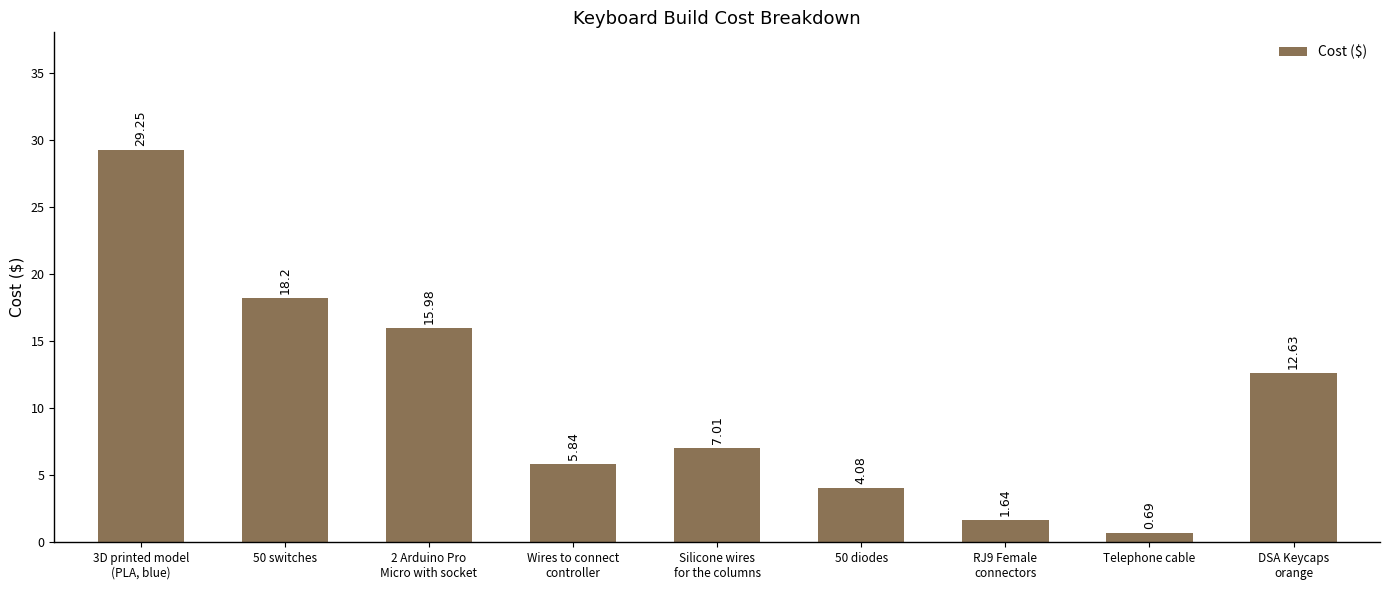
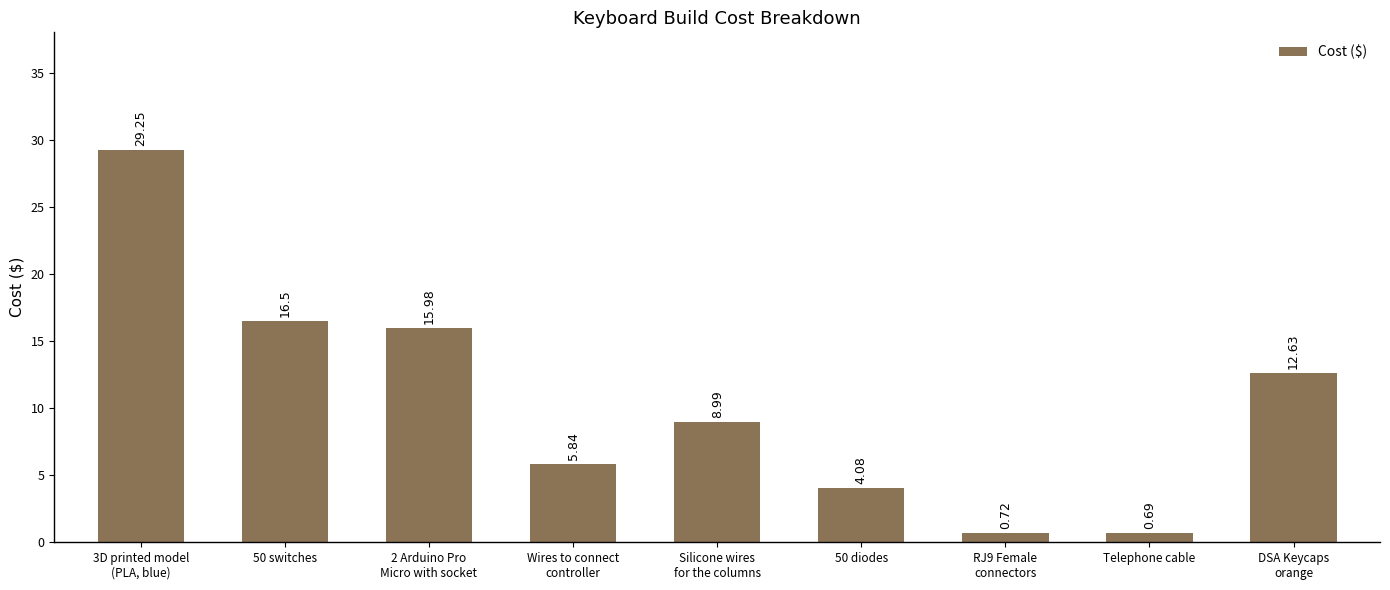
  {
    "3D printed model (PLA, blue)": 29.25,
-   "50 switches": 18.2,
+   "50 switches": 16.5,
    "2 Arduino Pro Micro with socket": 15.98,
    "Wires to connect controller": 5.84,
-   "Silicone wires for the columns": 7.01,
+   "Silicone wires for the columns": 8.99,
    "50 diodes": 4.08,
-   "RJ9 Female connectors": 1.64,
+   "RJ9 Female connectors": 0.72,
    "Telephone cable": 0.69,
    "DSA Keycaps orange": 12.63
  }
